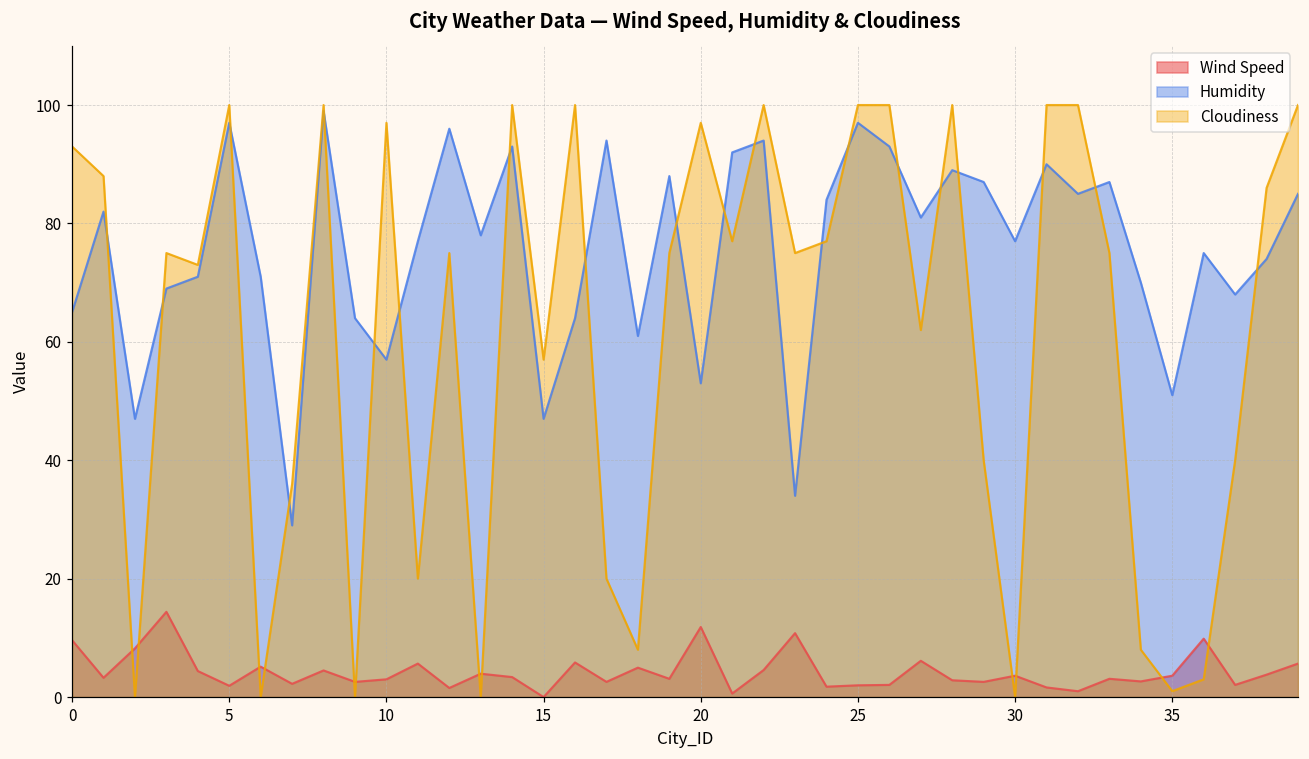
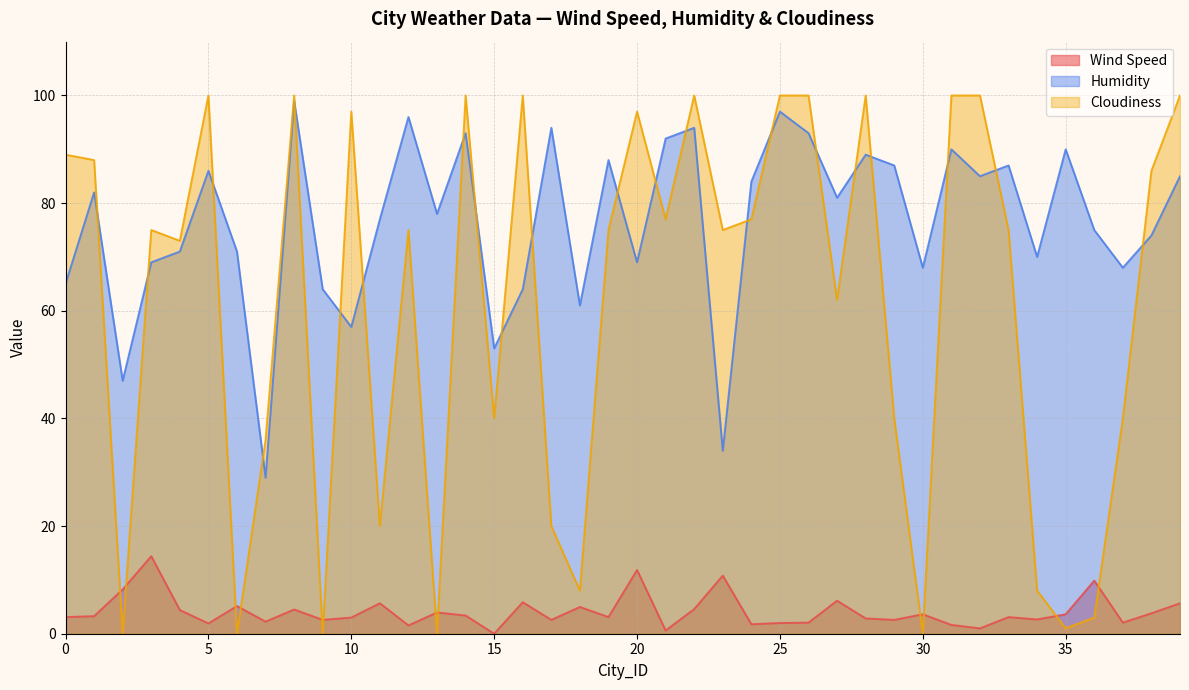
  {
    "Wind Speed": {
-     "0": 10,
+     "0": 3,
      "5": 2,
      "10": 3,
      "15": 0,
      "20": 12,
      "25": 2,
      "30": 4,
      "35": 4
    },
    "Humidity": {
      "0": 65,
-     "5": 97,
+     "5": 86,
      "10": 57,
-     "15": 47,
-     "20": 53,
+     "15": 53,
+     "20": 69,
      "25": 97,
-     "30": 77,
-     "35": 51
+     "30": 68,
+     "35": 90
    },
    "Cloudiness": {
-     "0": 93,
+     "0": 89,
      "5": 100,
      "10": 97,
-     "15": 57,
+     "15": 40,
      "20": 97,
      "25": 100,
      "30": 0,
      "35": 1
    }
  }
